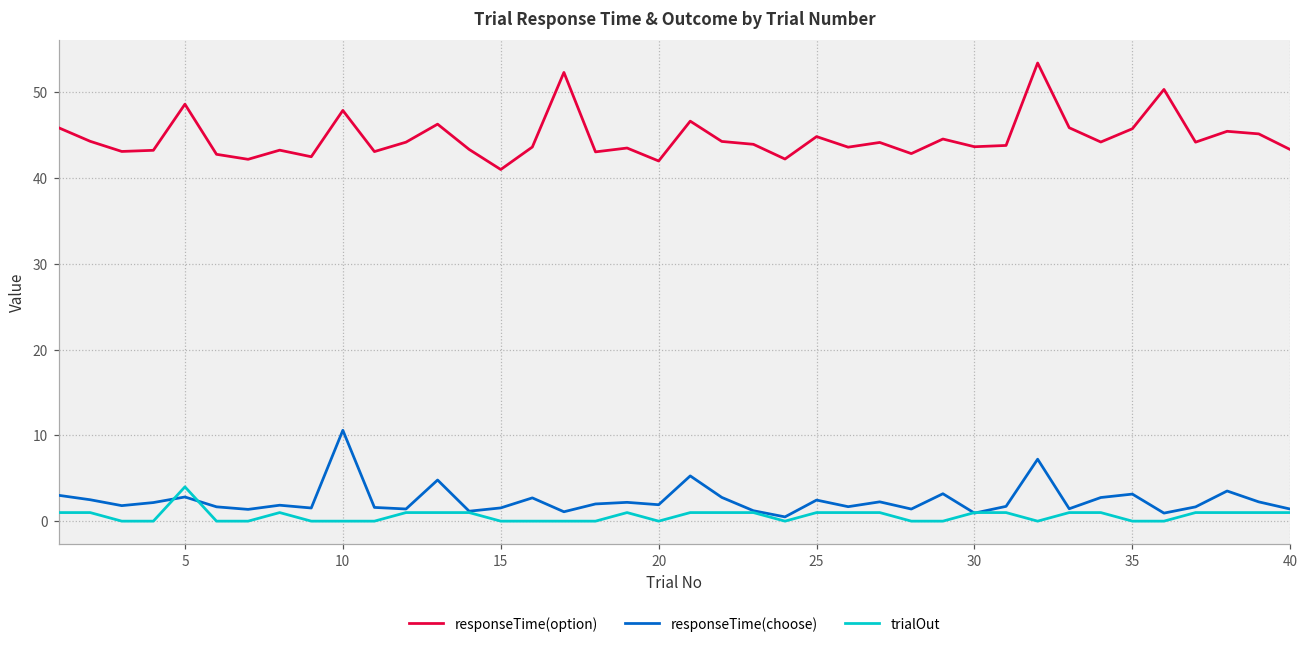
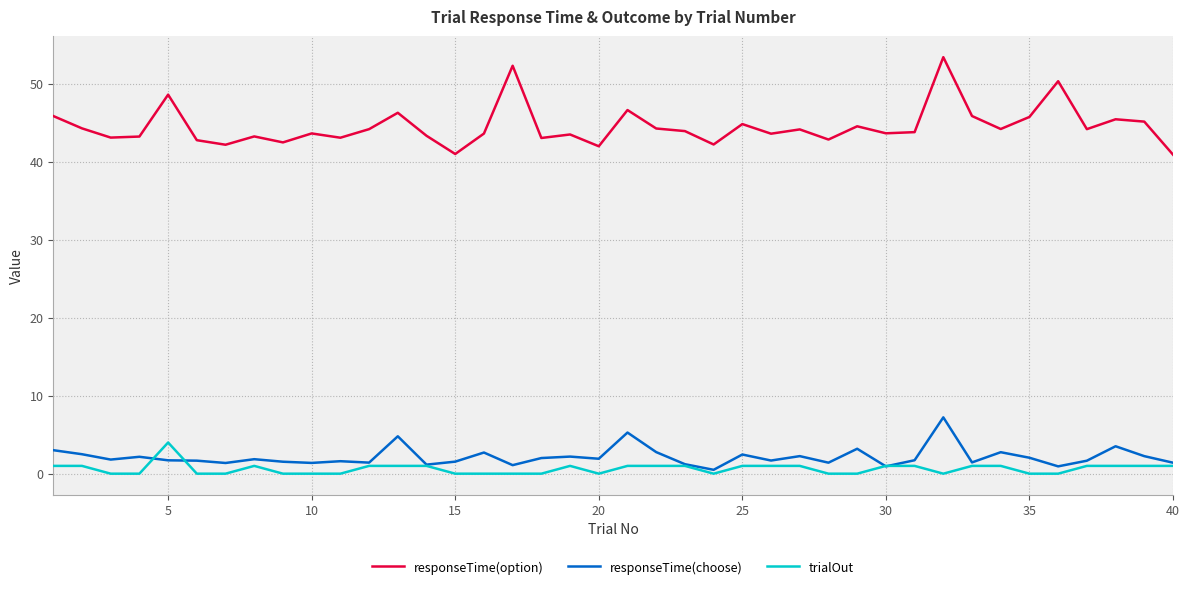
  {
    "responseTime(option)": {
      "5": 49,
-     "10": 48,
+     "10": 44,
      "15": 41,
      "20": 42,
      "25": 45,
      "30": 44,
      "35": 46,
-     "40": 43
+     "40": 41
    },
    "responseTime(choose)": {
-     "5": 3,
-     "10": 11,
+     "5": 2,
+     "10": 1,
      "15": 2,
      "20": 2,
      "25": 2,
-     "35": 3,
+     "35": 2,
      "40": 1
    },
    "trialOut": {
      "5": 4,
      "10": 0,
      "15": 0,
      "20": 0,
      "25": 1,
      "35": 0,
      "40": 1
    }
  }
